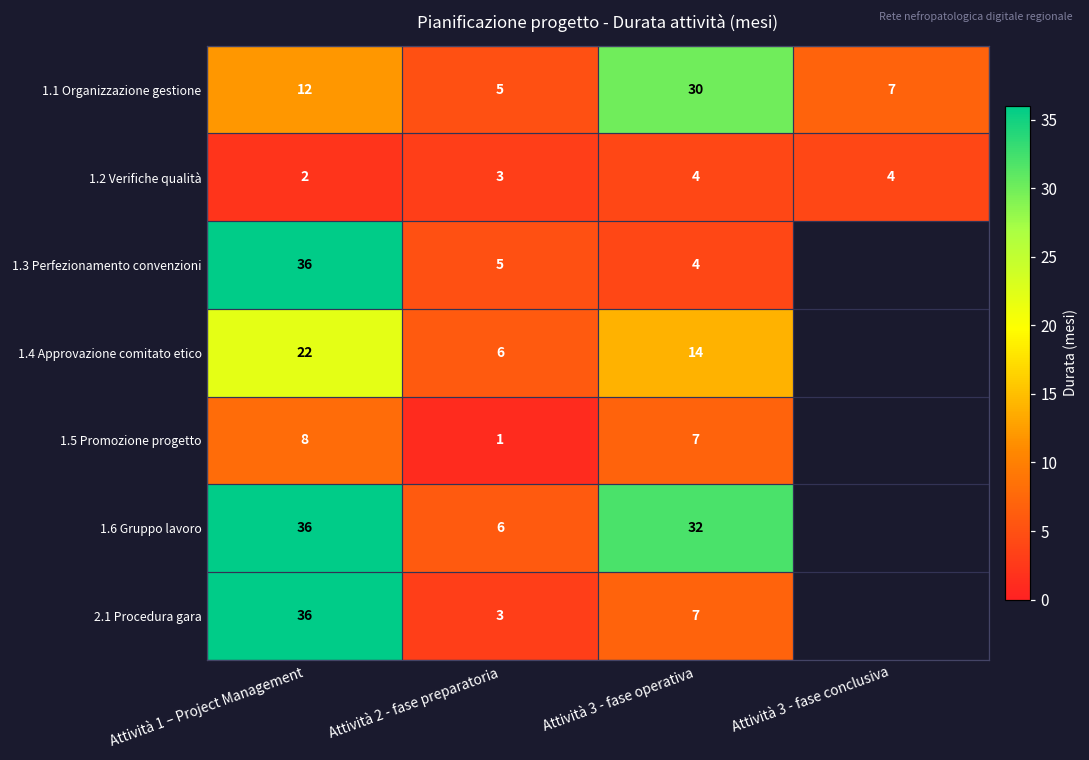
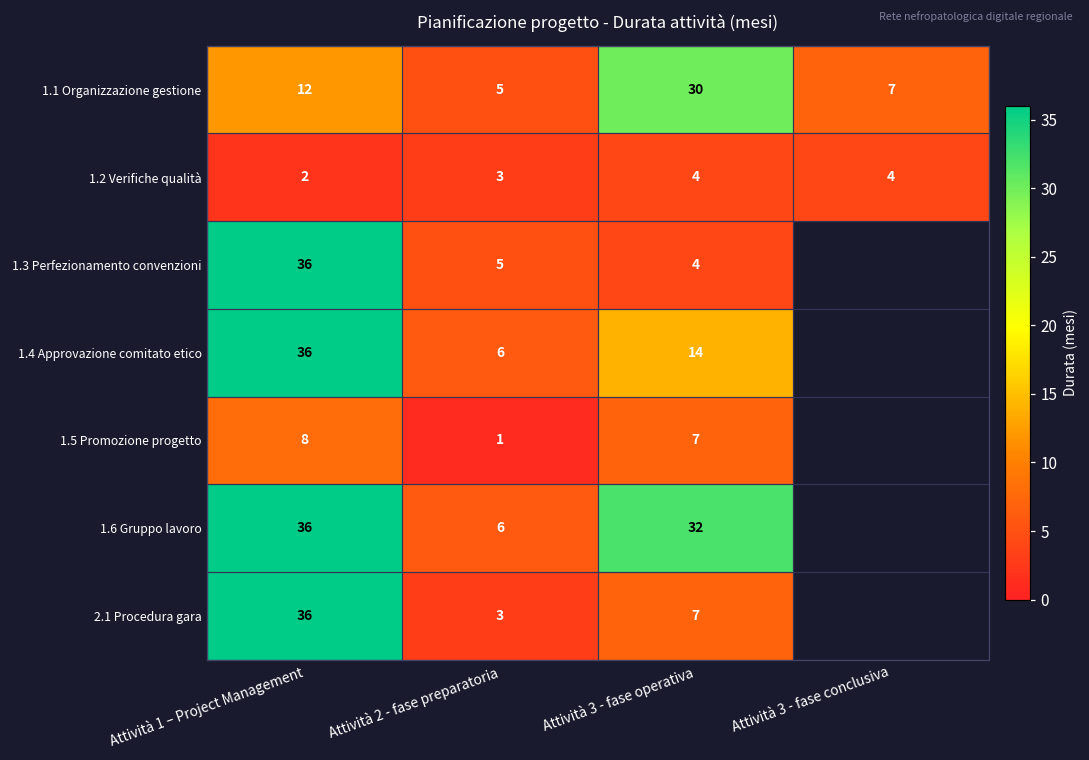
  {
    "1.1 Organizzazione gestione": {
      "Attività 1 – Project Management": 12,
      "Attività 2 - fase preparatoria": 5,
      "Attività 3 - fase operativa": 30,
      "Attività 3 - fase conclusiva": 7
    },
    "1.2 Verifiche qualità": {
      "Attività 1 – Project Management": 2,
      "Attività 2 - fase preparatoria": 3,
      "Attività 3 - fase operativa": 4,
      "Attività 3 - fase conclusiva": 4
    },
    "1.3 Perfezionamento convenzioni": {
      "Attività 1 – Project Management": 36,
      "Attività 2 - fase preparatoria": 5,
      "Attività 3 - fase operativa": 4
    },
    "1.4 Approvazione comitato etico": {
-     "Attività 1 – Project Management": 22,
+     "Attività 1 – Project Management": 36,
      "Attività 2 - fase preparatoria": 6,
      "Attività 3 - fase operativa": 14
    },
    "1.5 Promozione progetto": {
      "Attività 1 – Project Management": 8,
      "Attività 2 - fase preparatoria": 1,
      "Attività 3 - fase operativa": 7
    },
    "1.6 Gruppo lavoro": {
      "Attività 1 – Project Management": 36,
      "Attività 2 - fase preparatoria": 6,
      "Attività 3 - fase operativa": 32
    },
    "2.1 Procedura gara": {
      "Attività 1 – Project Management": 36,
      "Attività 2 - fase preparatoria": 3,
      "Attività 3 - fase operativa": 7
    }
  }
